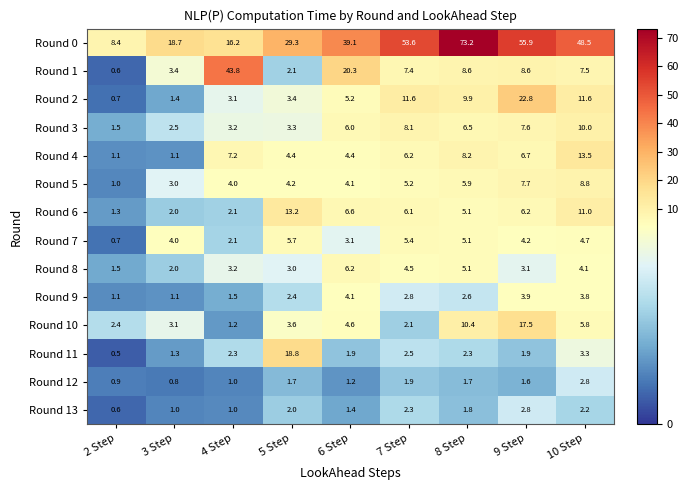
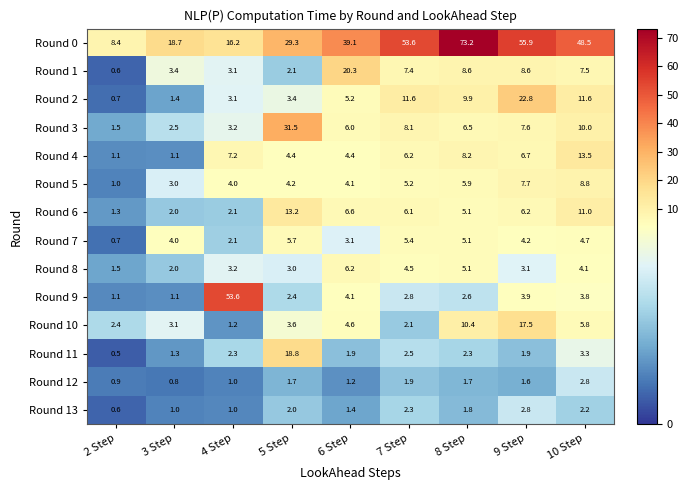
  {
    "Round 0": {
      "2 Step": 8.4,
      "3 Step": 18.7,
      "4 Step": 16.2,
      "5 Step": 29.3,
      "6 Step": 39.1,
      "7 Step": 53.6,
      "8 Step": 73.2,
      "9 Step": 55.9,
      "10 Step": 48.5
    },
    "Round 1": {
      "2 Step": 0.6,
      "3 Step": 3.4,
-     "4 Step": 43.8,
+     "4 Step": 3.1,
      "5 Step": 2.1,
      "6 Step": 20.3,
      "7 Step": 7.4,
      "8 Step": 8.6,
      "9 Step": 8.6,
      "10 Step": 7.5
    },
    "Round 2": {
      "2 Step": 0.7,
      "3 Step": 1.4,
      "4 Step": 3.1,
      "5 Step": 3.4,
      "6 Step": 5.2,
      "7 Step": 11.6,
      "8 Step": 9.9,
      "9 Step": 22.8,
      "10 Step": 11.6
    },
    "Round 3": {
      "2 Step": 1.5,
      "3 Step": 2.5,
      "4 Step": 3.2,
-     "5 Step": 3.3,
+     "5 Step": 31.5,
      "6 Step": 6.0,
      "7 Step": 8.1,
      "8 Step": 6.5,
      "9 Step": 7.6,
      "10 Step": 10.0
    },
    "Round 4": {
      "2 Step": 1.1,
      "3 Step": 1.1,
      "4 Step": 7.2,
      "5 Step": 4.4,
      "6 Step": 4.4,
      "7 Step": 6.2,
      "8 Step": 8.2,
      "9 Step": 6.7,
      "10 Step": 13.5
    },
    "Round 5": {
      "2 Step": 1.0,
      "3 Step": 3.0,
      "4 Step": 4.0,
      "5 Step": 4.2,
      "6 Step": 4.1,
      "7 Step": 5.2,
      "8 Step": 5.9,
      "9 Step": 7.7,
      "10 Step": 8.8
    },
    "Round 6": {
      "2 Step": 1.3,
      "3 Step": 2.0,
      "4 Step": 2.1,
      "5 Step": 13.2,
      "6 Step": 6.6,
      "7 Step": 6.1,
      "8 Step": 5.1,
      "9 Step": 6.2,
      "10 Step": 11.0
    },
    "Round 7": {
      "2 Step": 0.7,
      "3 Step": 4.0,
      "4 Step": 2.1,
      "5 Step": 5.7,
      "6 Step": 3.1,
      "7 Step": 5.4,
      "8 Step": 5.1,
      "9 Step": 4.2,
      "10 Step": 4.7
    },
    "Round 8": {
      "2 Step": 1.5,
      "3 Step": 2.0,
      "4 Step": 3.2,
      "5 Step": 3.0,
      "6 Step": 6.2,
      "7 Step": 4.5,
      "8 Step": 5.1,
      "9 Step": 3.1,
      "10 Step": 4.1
    },
    "Round 9": {
      "2 Step": 1.1,
      "3 Step": 1.1,
-     "4 Step": 1.5,
+     "4 Step": 53.6,
      "5 Step": 2.4,
      "6 Step": 4.1,
      "7 Step": 2.8,
      "8 Step": 2.6,
      "9 Step": 3.9,
      "10 Step": 3.8
    },
    "Round 10": {
      "2 Step": 2.4,
      "3 Step": 3.1,
      "4 Step": 1.2,
      "5 Step": 3.6,
      "6 Step": 4.6,
      "7 Step": 2.1,
      "8 Step": 10.4,
      "9 Step": 17.5,
      "10 Step": 5.8
    },
    "Round 11": {
      "2 Step": 0.5,
      "3 Step": 1.3,
      "4 Step": 2.3,
      "5 Step": 18.8,
      "6 Step": 1.9,
      "7 Step": 2.5,
      "8 Step": 2.3,
      "9 Step": 1.9,
      "10 Step": 3.3
    },
    "Round 12": {
      "2 Step": 0.9,
      "3 Step": 0.8,
      "4 Step": 1.0,
      "5 Step": 1.7,
      "6 Step": 1.2,
      "7 Step": 1.9,
      "8 Step": 1.7,
      "9 Step": 1.6,
      "10 Step": 2.8
    },
    "Round 13": {
      "2 Step": 0.6,
      "3 Step": 1.0,
      "4 Step": 1.0,
      "5 Step": 2.0,
      "6 Step": 1.4,
      "7 Step": 2.3,
      "8 Step": 1.8,
      "9 Step": 2.8,
      "10 Step": 2.2
    }
  }
